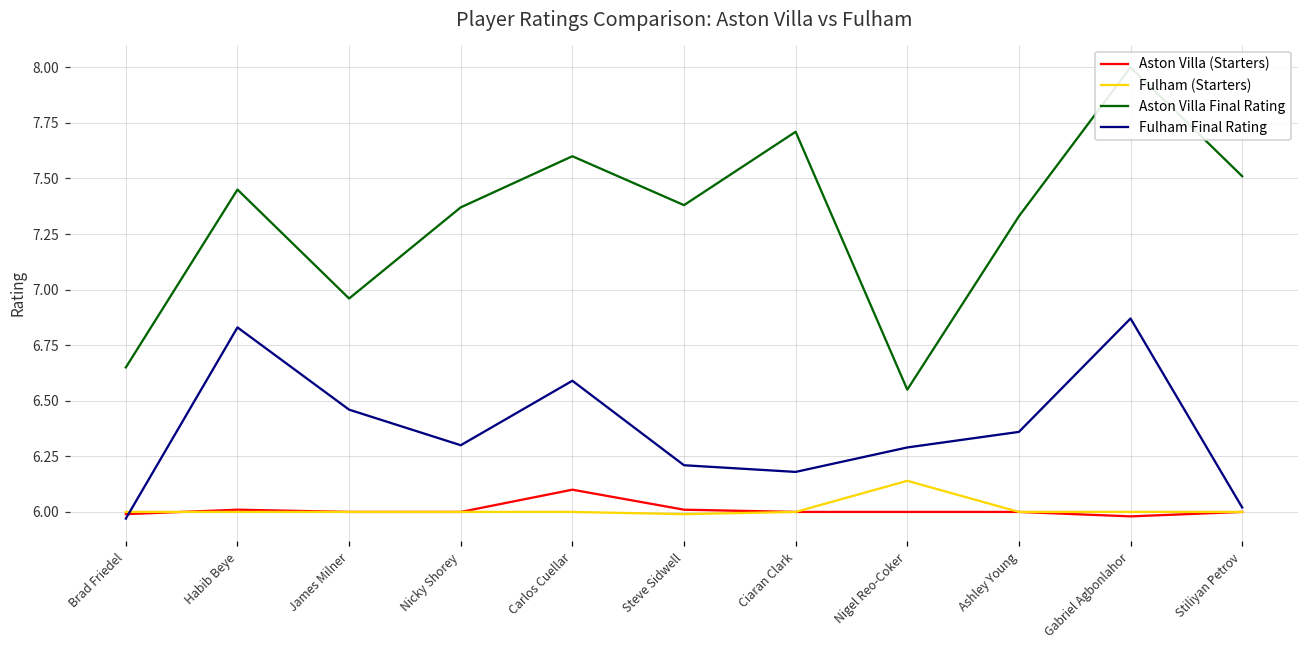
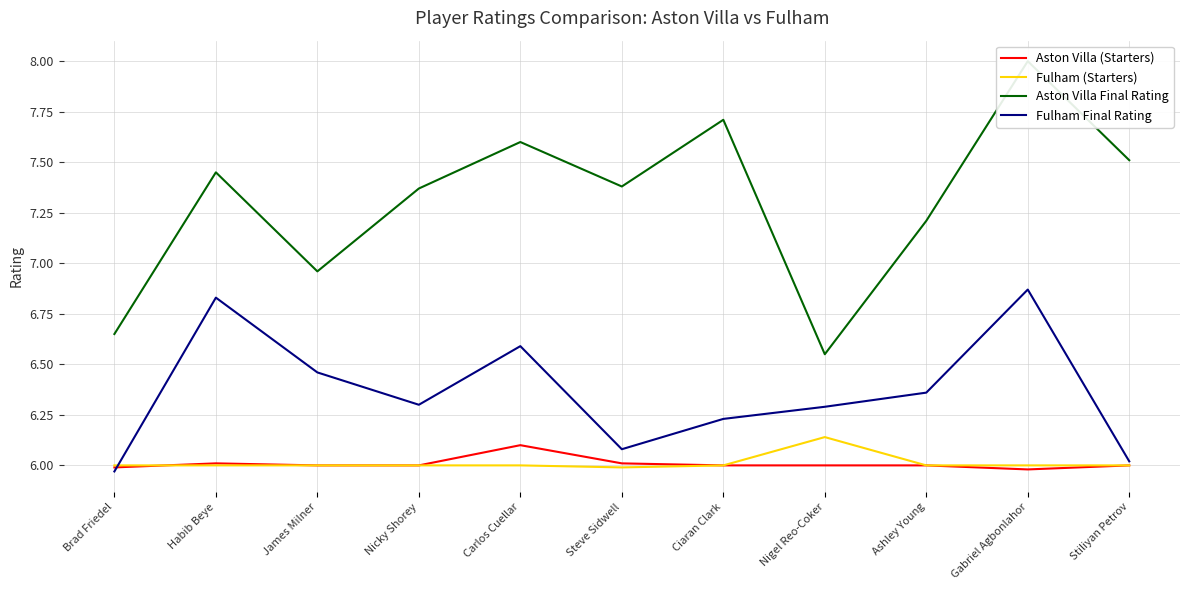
  {
    "Aston Villa (Starters)": {
      "Carlos Cuellar": 6.10,
      "Steve Sidwell": 6.01,
      "Nigel Reo-Coker": 6.00,
      "Gabriel Agbonlahor": 5.98
    },
    "Fulham (Starters)": {
      "Carlos Cuellar": 6.00,
      "Steve Sidwell": 5.99,
      "Nigel Reo-Coker": 6.14,
      "Gabriel Agbonlahor": 6.00
    },
    "Aston Villa Final Rating": {
      "Brad Friedel": 6.65,
      "Habib Beye": 7.45,
      "James Milner": 6.96,
      "Nicky Shorey": 7.37,
      "Carlos Cuellar": 7.60,
      "Steve Sidwell": 7.38,
      "Ciaran Clark": 7.71,
      "Nigel Reo-Coker": 6.55,
-     "Ashley Young": 7.33,
+     "Ashley Young": 7.21,
      "Stiliyan Petrov": 7.51
    },
    "Fulham Final Rating": {
      "Brad Friedel": 5.97,
      "Habib Beye": 6.83,
      "James Milner": 6.46,
      "Nicky Shorey": 6.30,
      "Carlos Cuellar": 6.59,
-     "Steve Sidwell": 6.21,
-     "Ciaran Clark": 6.18,
+     "Steve Sidwell": 6.08,
+     "Ciaran Clark": 6.23,
      "Nigel Reo-Coker": 6.29,
      "Ashley Young": 6.36,
      "Gabriel Agbonlahor": 6.87,
      "Stiliyan Petrov": 6.02
    }
  }
